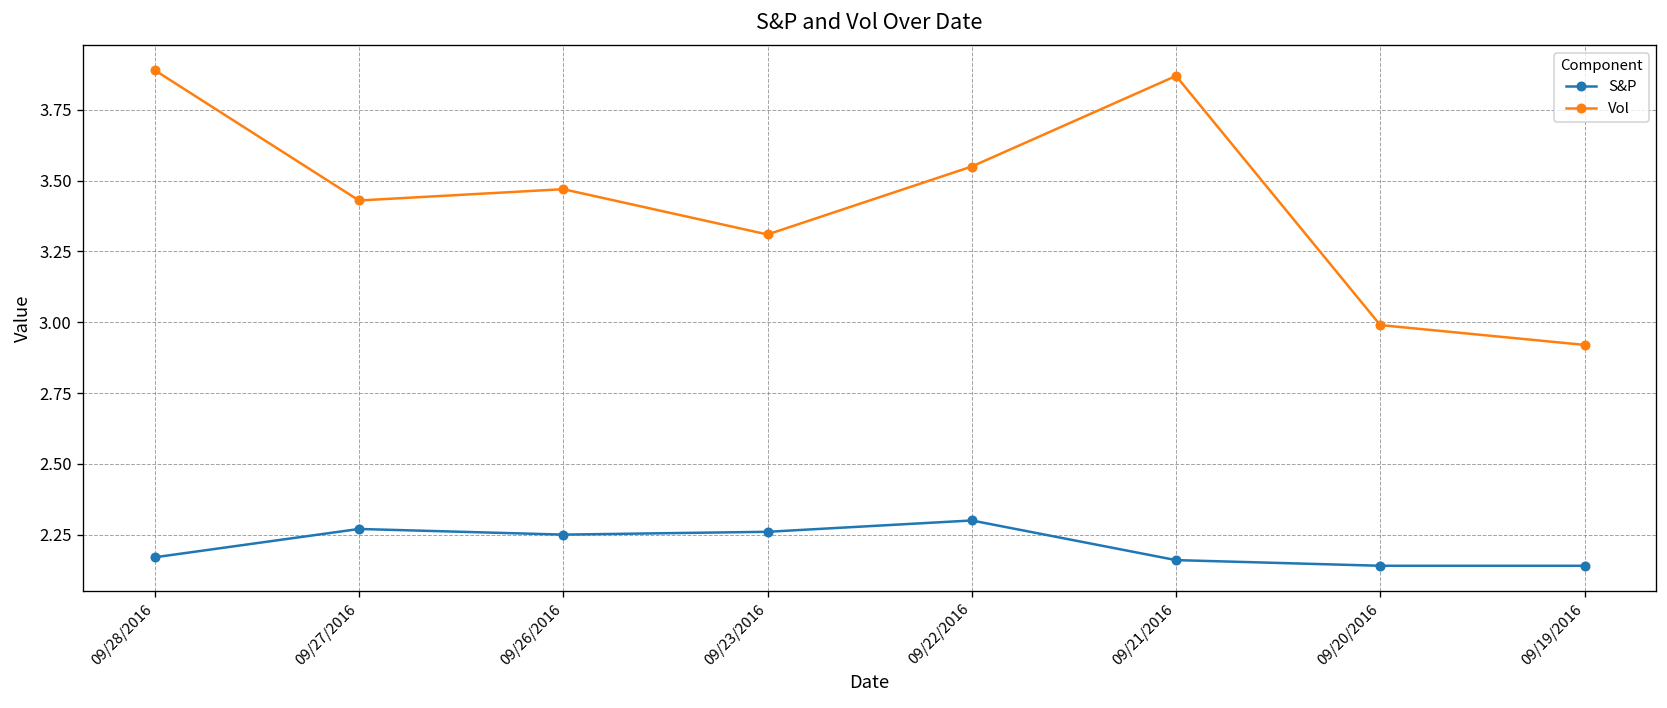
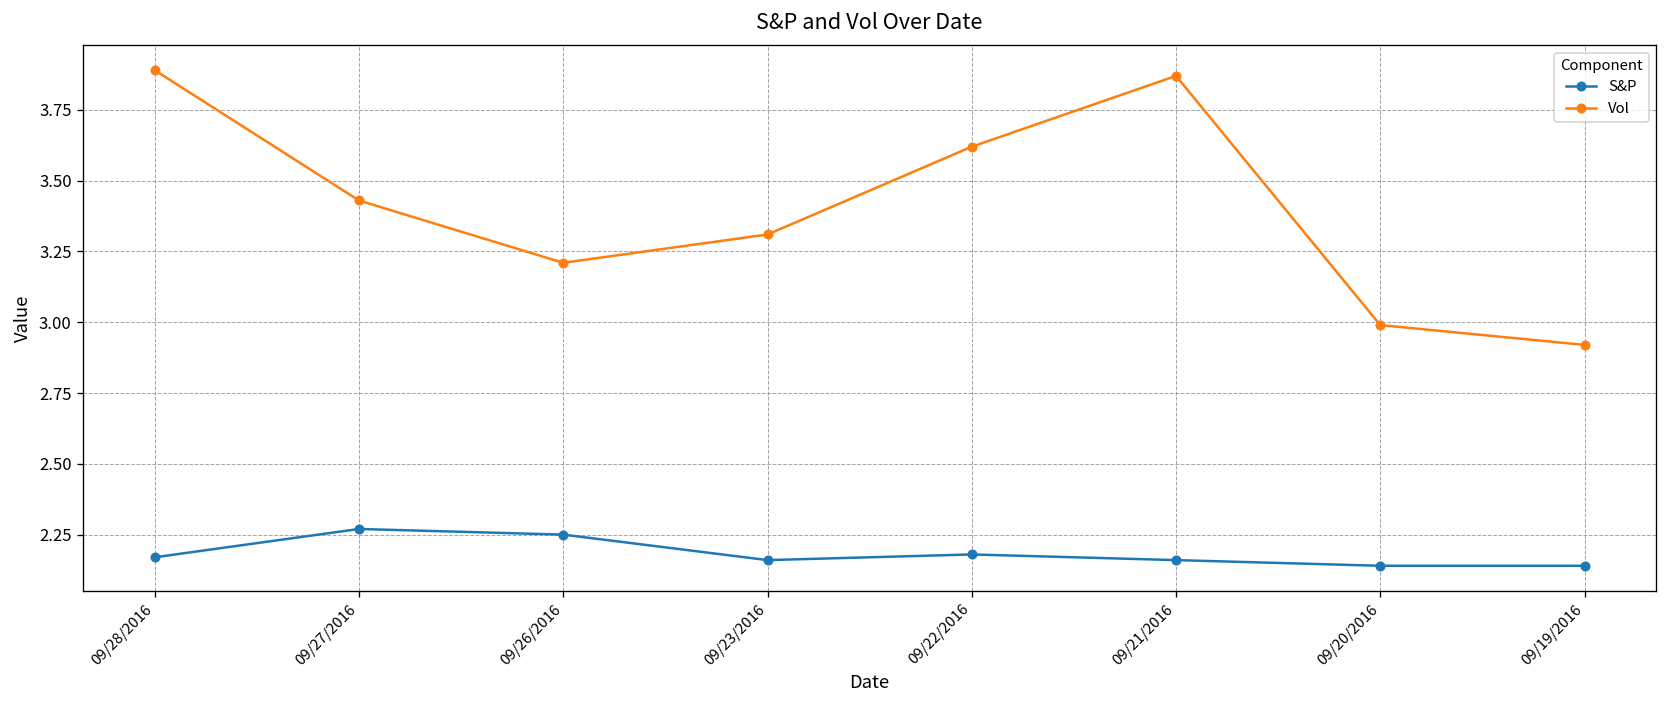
  {
    "S&P": {
      "09/28/2016": 2.17,
      "09/27/2016": 2.27,
      "09/26/2016": 2.25,
-     "09/23/2016": 2.26,
-     "09/22/2016": 2.30,
+     "09/23/2016": 2.16,
+     "09/22/2016": 2.18,
      "09/21/2016": 2.16,
      "09/20/2016": 2.14,
      "09/19/2016": 2.14
    },
    "Vol": {
      "09/28/2016": 3.89,
      "09/27/2016": 3.43,
-     "09/26/2016": 3.47,
+     "09/26/2016": 3.21,
      "09/23/2016": 3.31,
-     "09/22/2016": 3.55,
+     "09/22/2016": 3.62,
      "09/21/2016": 3.87,
      "09/20/2016": 2.99,
      "09/19/2016": 2.92
    }
  }
